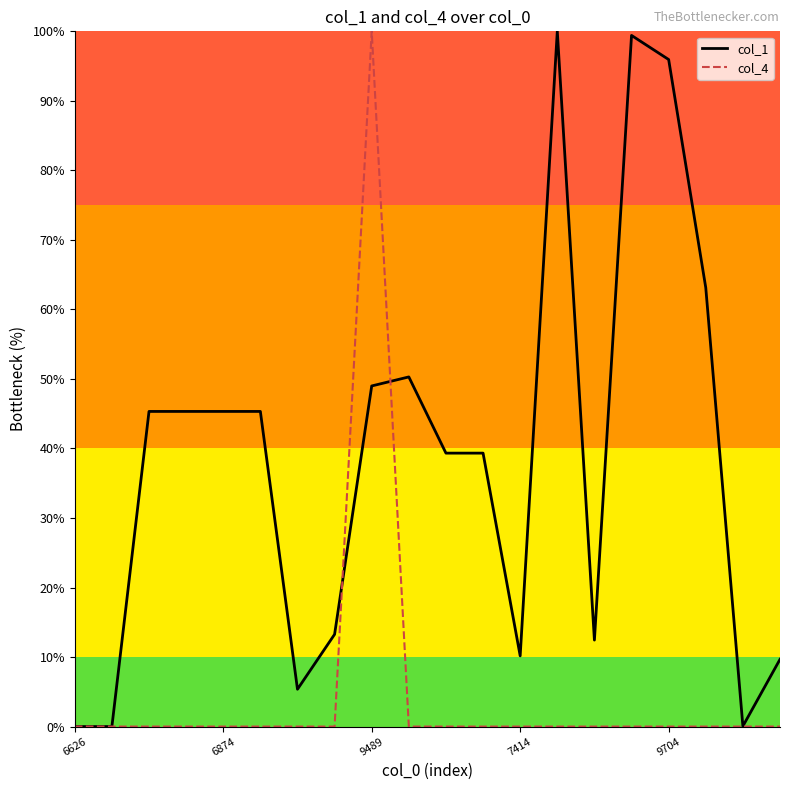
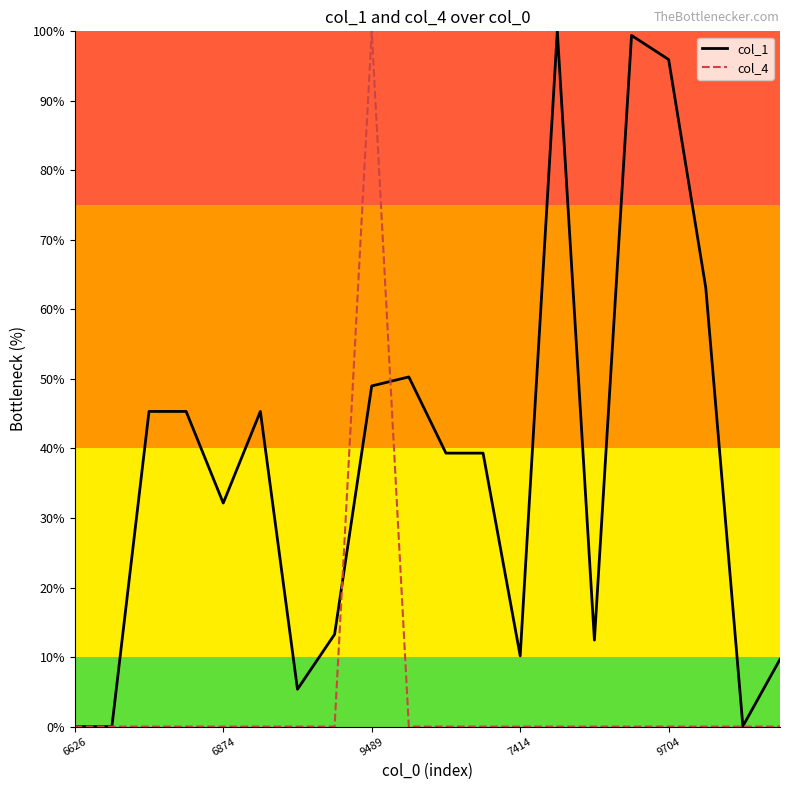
  {
    "col_1": {
-     "6874": "45%",
+     "6874": "32%",
      "9489": "49%",
      "7414": "10%",
      "9704": "96%"
    },
    "col_4": {
      "6874": "0%",
      "9489": "100%",
      "7414": "0%",
      "9704": "0%"
    }
  }
